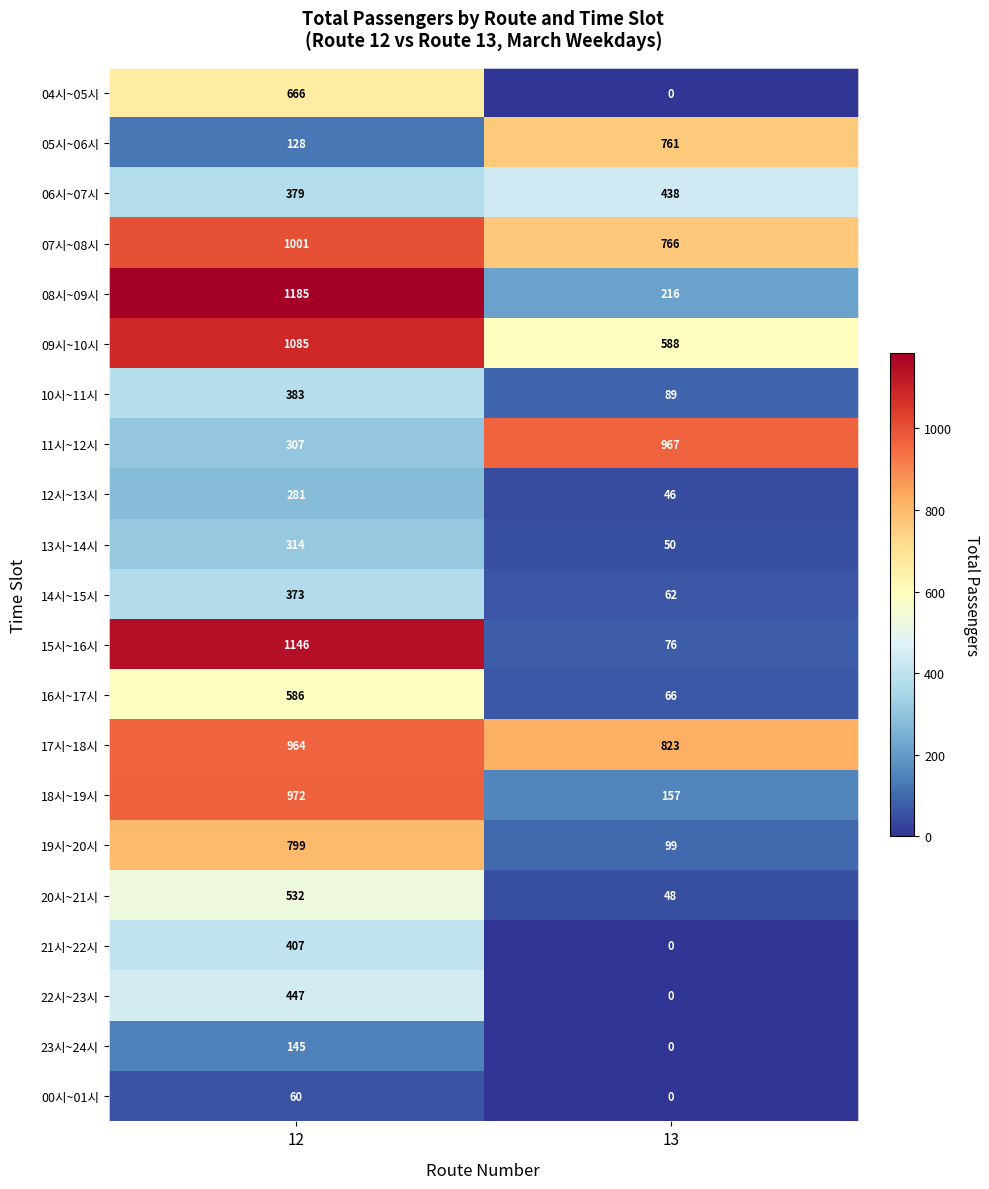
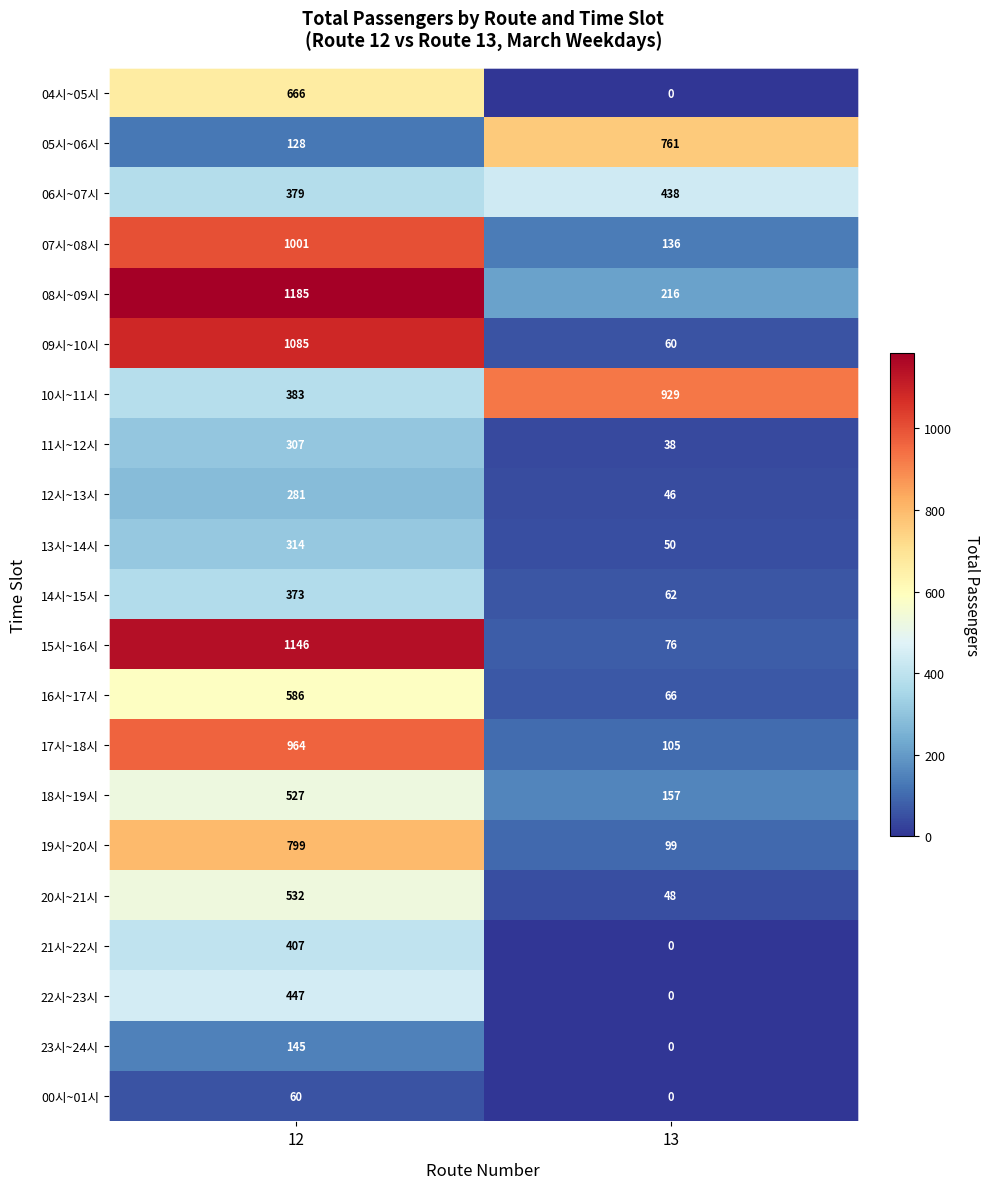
  {
    "04시~05시": {
      "12": 666,
      "13": 0
    },
    "05시~06시": {
      "12": 128,
      "13": 761
    },
    "06시~07시": {
      "12": 379,
      "13": 438
    },
    "07시~08시": {
      "12": 1001,
-     "13": 766
+     "13": 136
    },
    "08시~09시": {
      "12": 1185,
      "13": 216
    },
    "09시~10시": {
      "12": 1085,
-     "13": 588
+     "13": 60
    },
    "10시~11시": {
      "12": 383,
-     "13": 89
+     "13": 929
    },
    "11시~12시": {
      "12": 307,
-     "13": 967
+     "13": 38
    },
    "12시~13시": {
      "12": 281,
      "13": 46
    },
    "13시~14시": {
      "12": 314,
      "13": 50
    },
    "14시~15시": {
      "12": 373,
      "13": 62
    },
    "15시~16시": {
      "12": 1146,
      "13": 76
    },
    "16시~17시": {
      "12": 586,
      "13": 66
    },
    "17시~18시": {
      "12": 964,
-     "13": 823
+     "13": 105
    },
    "18시~19시": {
-     "12": 972,
+     "12": 527,
      "13": 157
    },
    "19시~20시": {
      "12": 799,
      "13": 99
    },
    "20시~21시": {
      "12": 532,
      "13": 48
    },
    "21시~22시": {
      "12": 407,
      "13": 0
    },
    "22시~23시": {
      "12": 447,
      "13": 0
    },
    "23시~24시": {
      "12": 145,
      "13": 0
    },
    "00시~01시": {
      "12": 60,
      "13": 0
    }
  }
